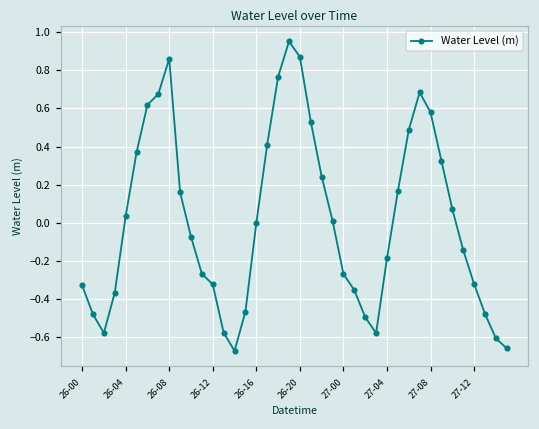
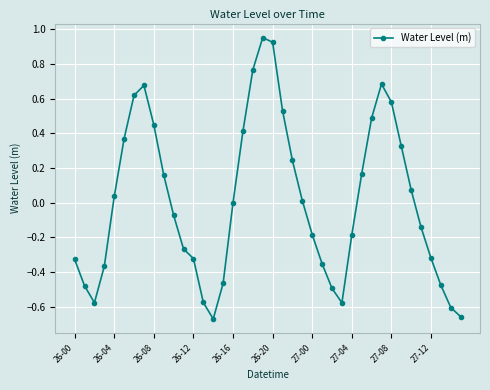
  {
    "26-00": -0.33,
    "26-04": 0.04,
-   "26-08": 0.86,
+   "26-08": 0.45,
    "26-12": -0.32,
    "26-16": 0.00,
-   "26-20": 0.87,
-   "27-00": -0.27,
+   "26-20": 0.92,
+   "27-00": -0.18,
    "27-04": -0.19,
    "27-08": 0.58,
    "27-12": -0.32
  }
